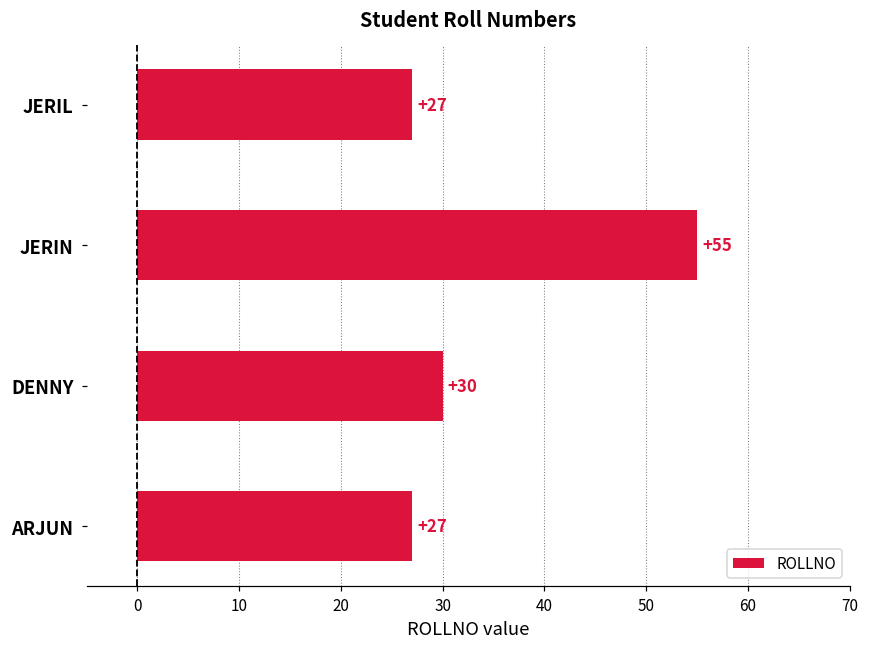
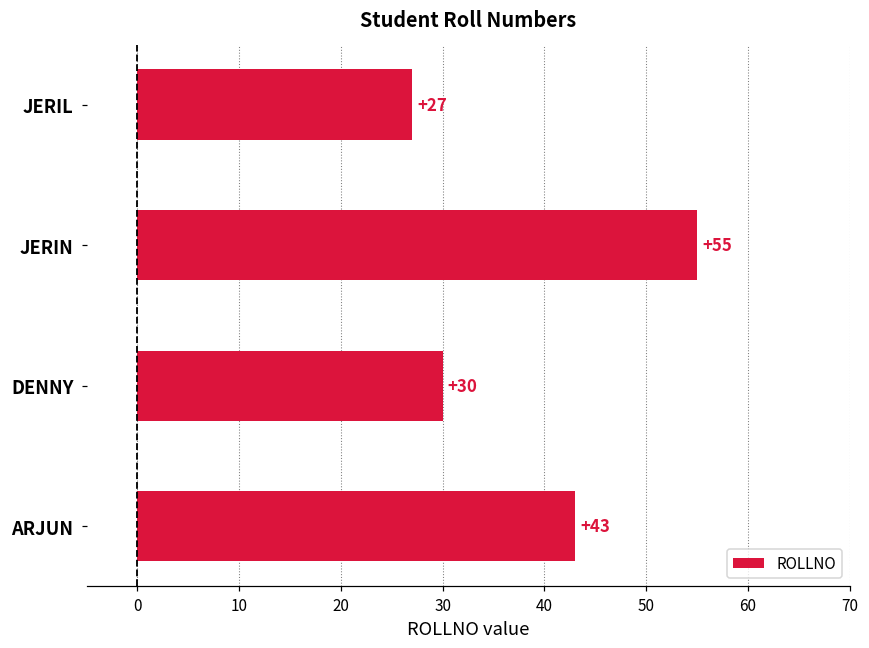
  {
    "JERIL": "+27",
    "JERIN": "+55",
    "DENNY": "+30",
-   "ARJUN": "+27"
+   "ARJUN": "+43"
  }
